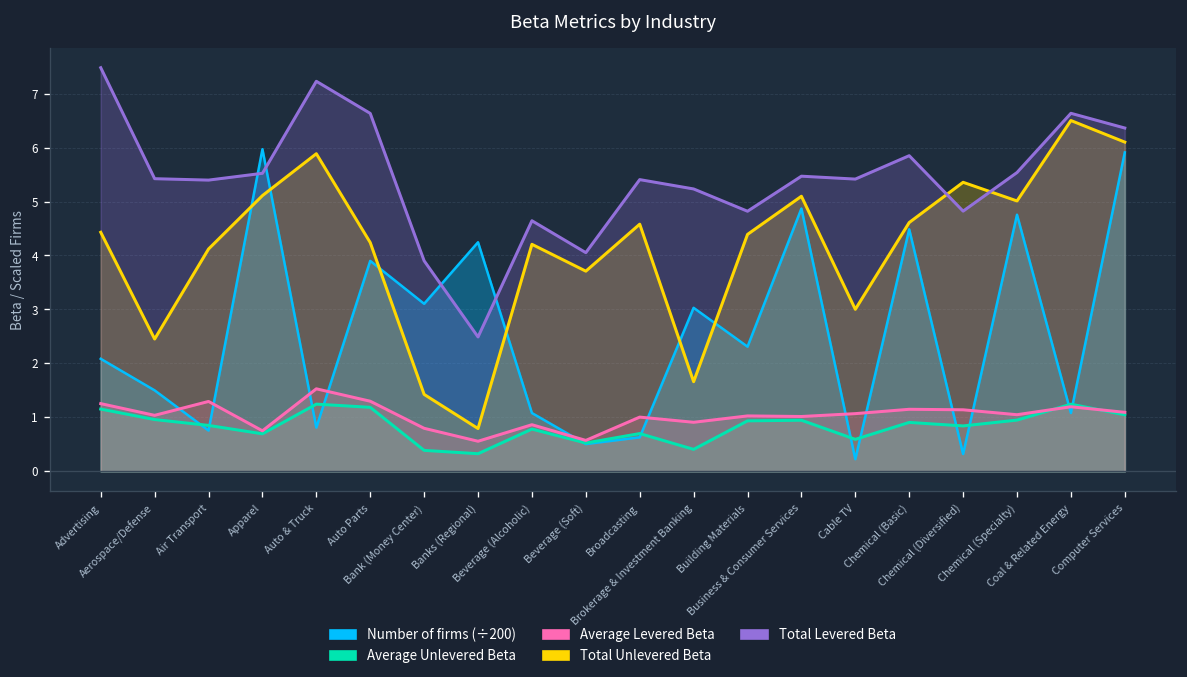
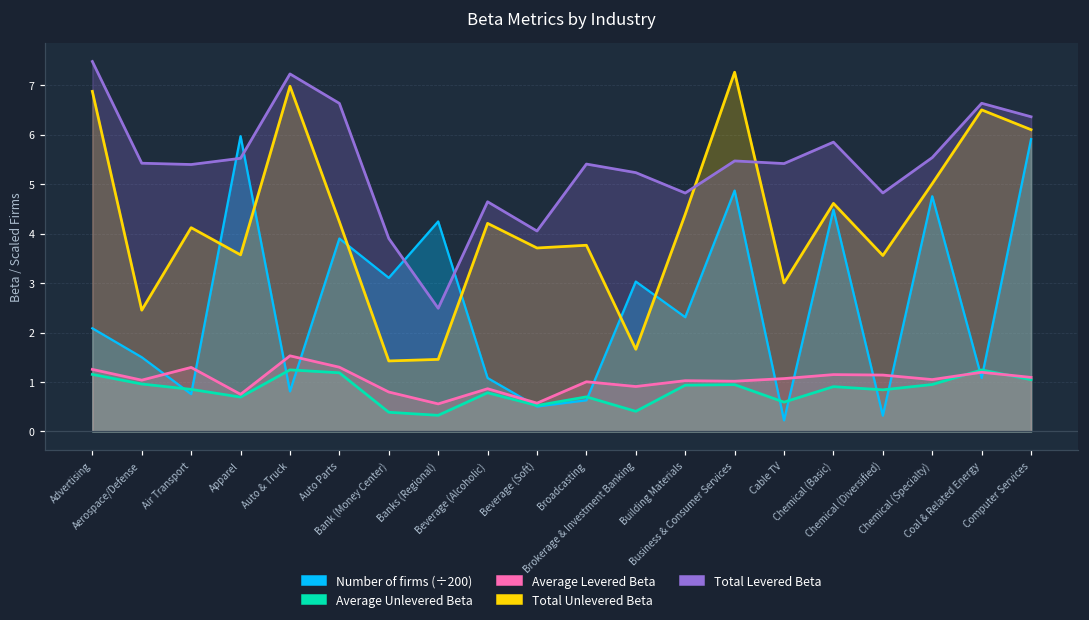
  {
    "Total Unlevered Beta": {
-     "Advertising": 4.4,
+     "Advertising": 6.9,
      "Aerospace/Defense": 2.5,
      "Air Transport": 4.1,
-     "Apparel": 5.1,
-     "Auto & Truck": 5.9,
+     "Apparel": 3.6,
+     "Auto & Truck": 7.0,
      "Auto Parts": 4.2,
      "Bank (Money Center)": 1.4,
-     "Banks (Regional)": 0.8,
+     "Banks (Regional)": 1.5,
      "Beverage (Alcoholic)": 4.2,
      "Beverage (Soft)": 3.7,
-     "Broadcasting": 4.6,
+     "Broadcasting": 3.8,
      "Brokerage & Investment Banking": 1.7,
      "Building Materials": 4.4,
-     "Business & Consumer Services": 5.1,
+     "Business & Consumer Services": 7.3,
      "Cable TV": 3.0,
      "Chemical (Basic)": 4.6,
-     "Chemical (Diversified)": 5.4,
+     "Chemical (Diversified)": 3.6,
      "Chemical (Specialty)": 5.0,
      "Coal & Related Energy": 6.5,
      "Computer Services": 6.1
    }
  }
